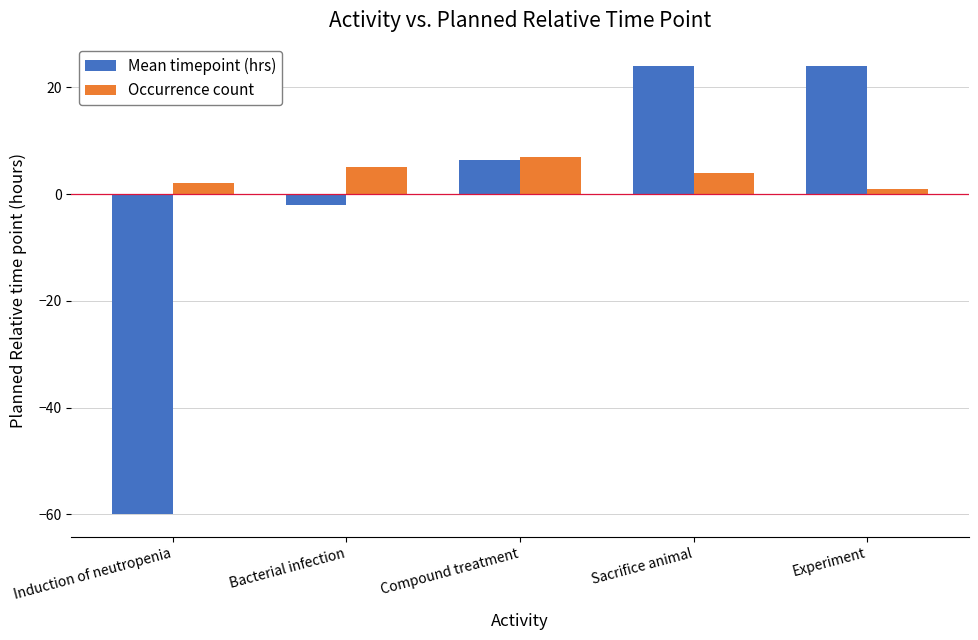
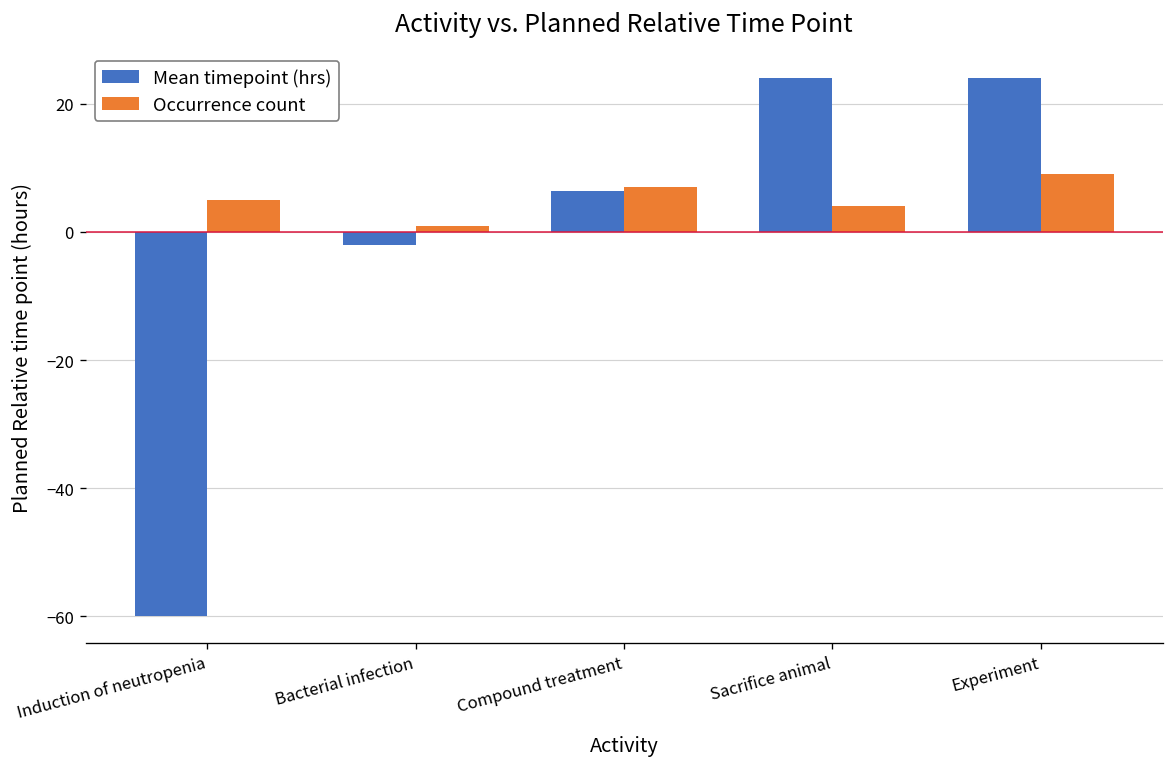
  {
    "Mean timepoint (hrs)": {
      "Induction of neutropenia": -60,
      "Bacterial infection": -2,
      "Compound treatment": 6,
      "Sacrifice animal": 24,
      "Experiment": 24
    },
    "Occurrence count": {
-     "Induction of neutropenia": 2,
-     "Bacterial infection": 5,
+     "Induction of neutropenia": 5,
+     "Bacterial infection": 1,
      "Compound treatment": 7,
      "Sacrifice animal": 4,
-     "Experiment": 1
+     "Experiment": 9
    }
  }
